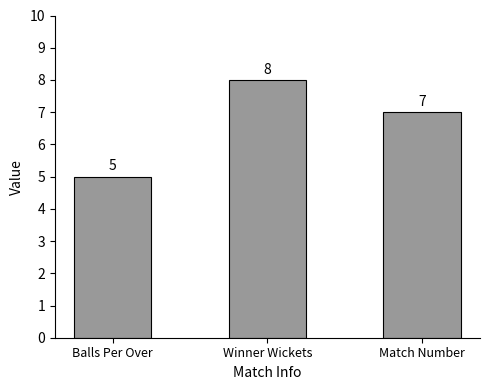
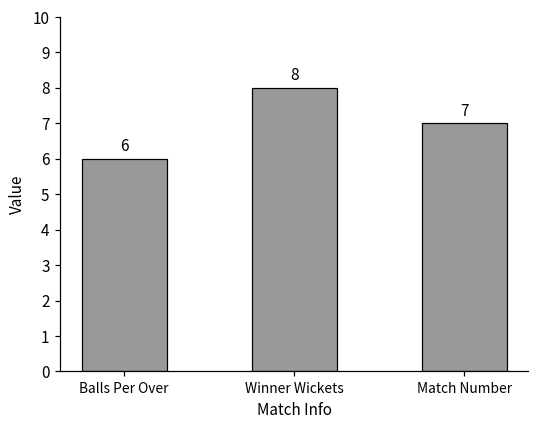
  {
-   "Balls Per Over": 5,
+   "Balls Per Over": 6,
    "Winner Wickets": 8,
    "Match Number": 7
  }
